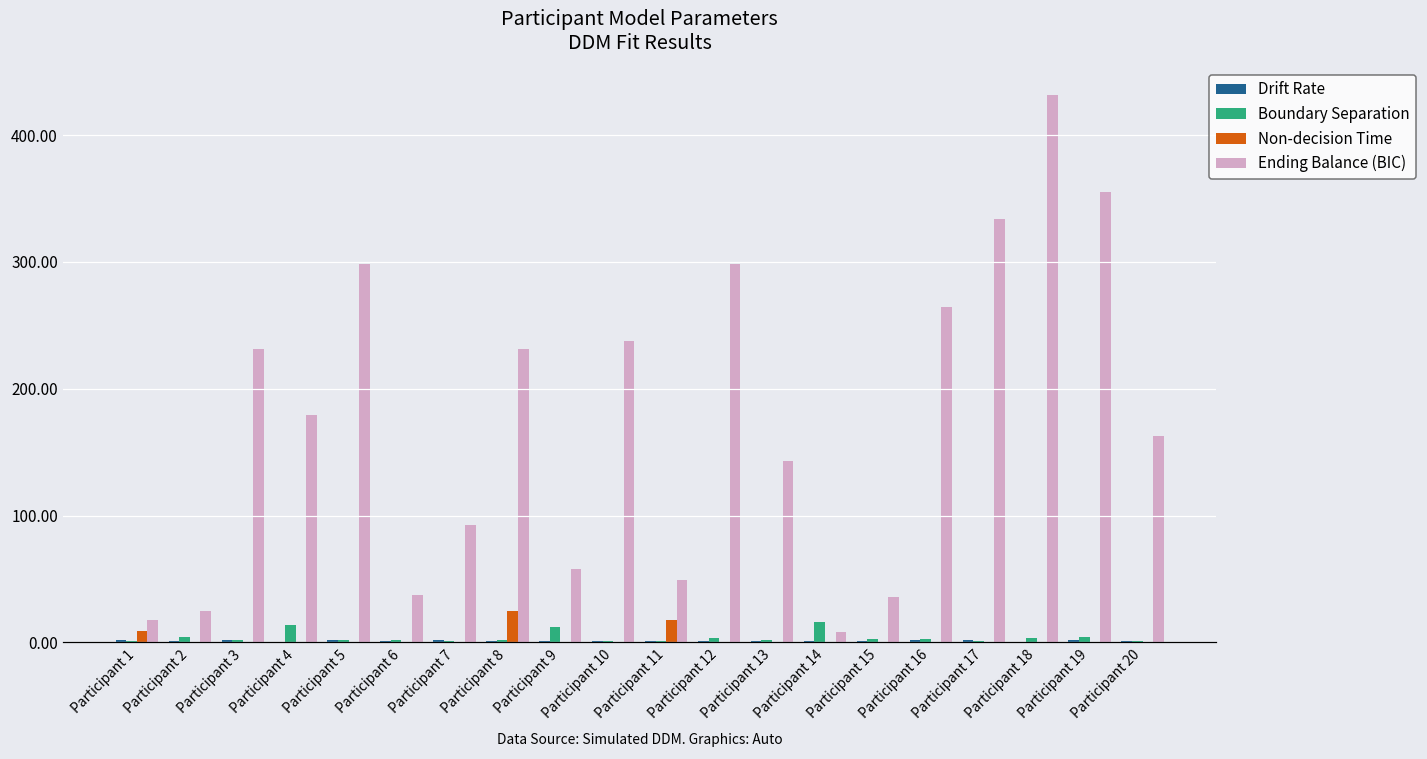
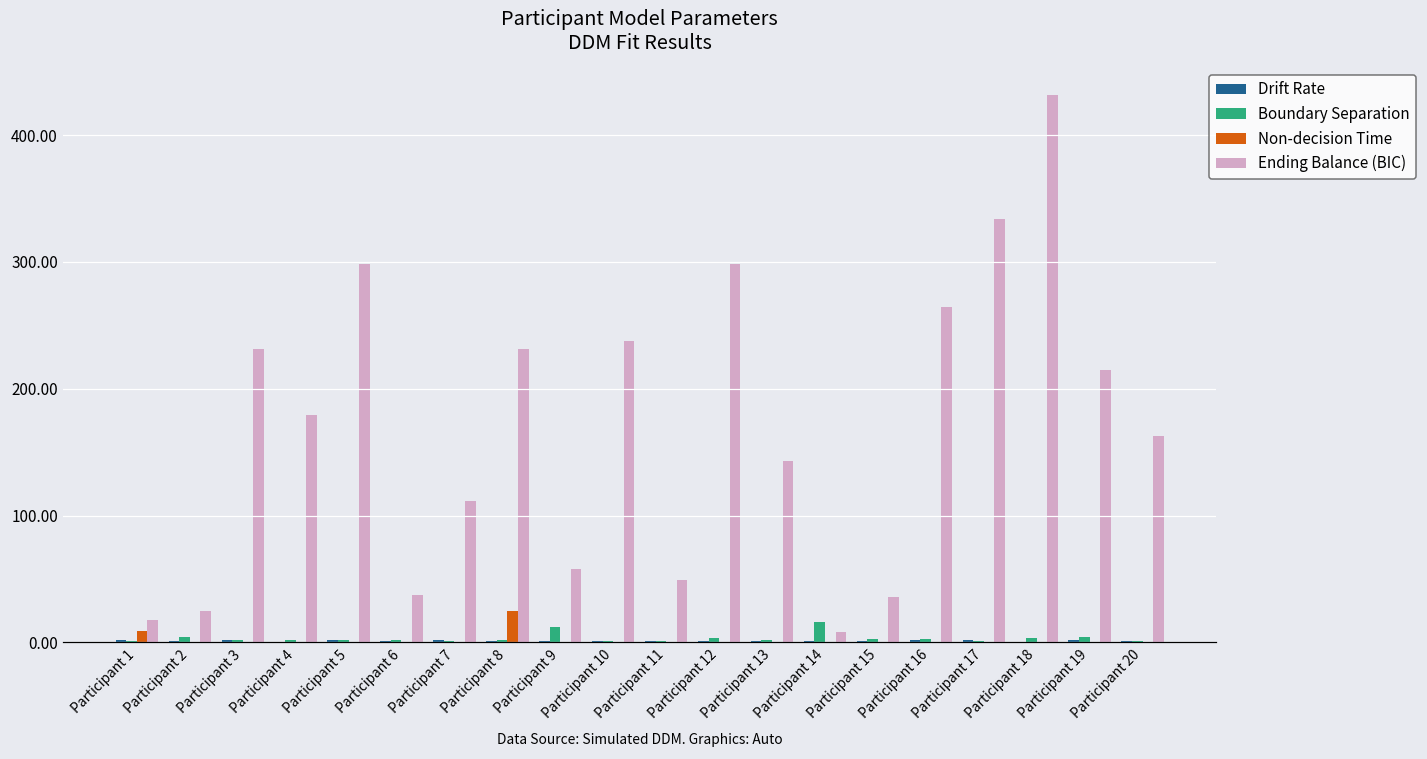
  {
    "Boundary Separation": {
      "Participant 2": 4,
-     "Participant 4": 14,
+     "Participant 4": 2,
      "Participant 9": 12,
      "Participant 12": 3,
      "Participant 14": 16,
      "Participant 15": 3,
      "Participant 16": 3,
      "Participant 18": 3,
      "Participant 19": 4
    },
    "Non-decision Time": {
      "Participant 1": 9,
      "Participant 8": 25,
-     "Participant 11": 18
+     "Participant 11": 0
    },
    "Ending Balance (BIC)": {
      "Participant 1": 17,
      "Participant 2": 24,
      "Participant 3": 231,
      "Participant 4": 179,
      "Participant 5": 299,
      "Participant 6": 38,
-     "Participant 7": 93,
+     "Participant 7": 111,
      "Participant 8": 231,
      "Participant 9": 58,
      "Participant 10": 238,
      "Participant 11": 49,
      "Participant 12": 298,
      "Participant 13": 143,
      "Participant 14": 8,
      "Participant 15": 36,
      "Participant 16": 265,
      "Participant 17": 334,
      "Participant 18": 432,
-     "Participant 19": 355,
+     "Participant 19": 215,
      "Participant 20": 163
    }
  }
